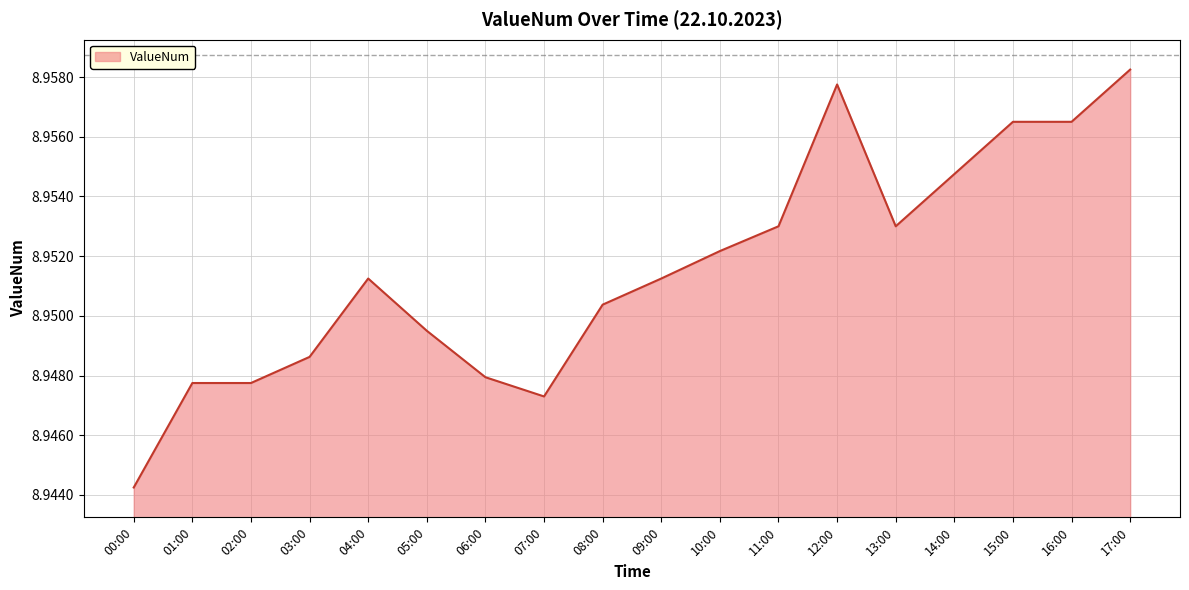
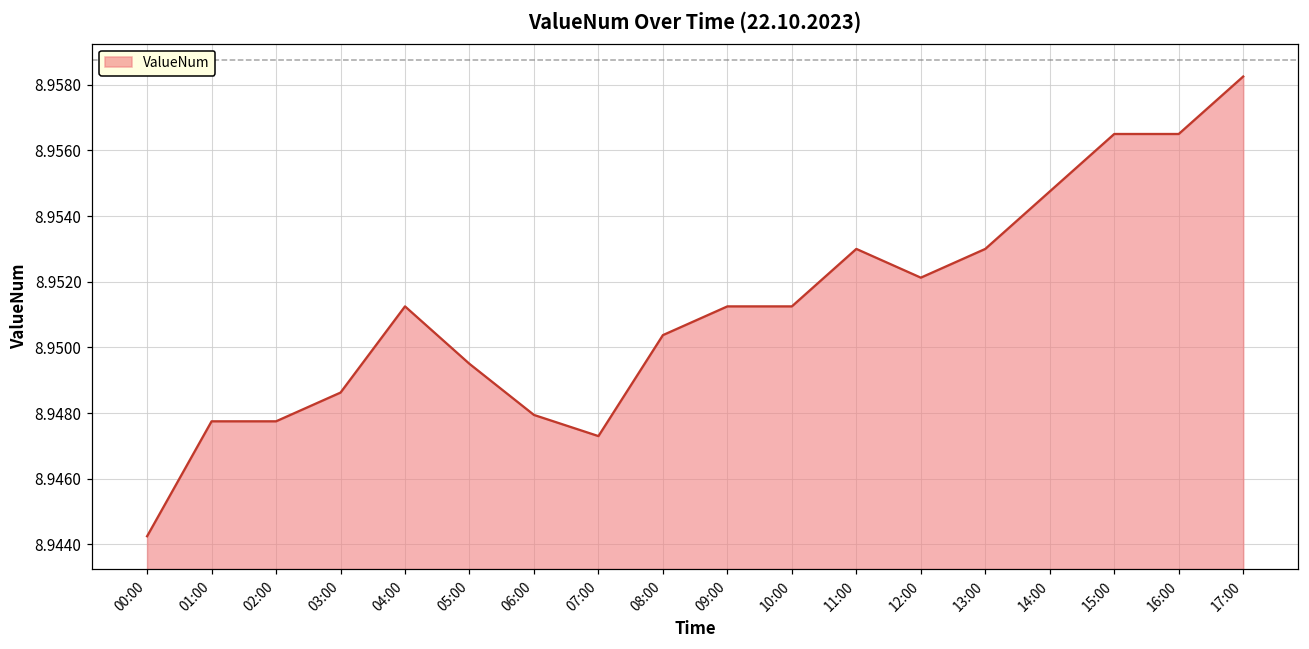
  {
    "00:00": 8.9443,
    "01:00": 8.9478,
    "02:00": 8.9478,
    "03:00": 8.9486,
    "04:00": 8.9513,
    "05:00": 8.9495,
    "06:00": 8.9479,
    "07:00": 8.9473,
    "08:00": 8.9504,
    "09:00": 8.9513,
-   "10:00": 8.9522,
+   "10:00": 8.9513,
    "11:00": 8.9530,
-   "12:00": 8.9578,
+   "12:00": 8.9521,
    "13:00": 8.9530,
    "14:00": 8.9548,
    "15:00": 8.9565,
    "16:00": 8.9565,
    "17:00": 8.9583
  }
